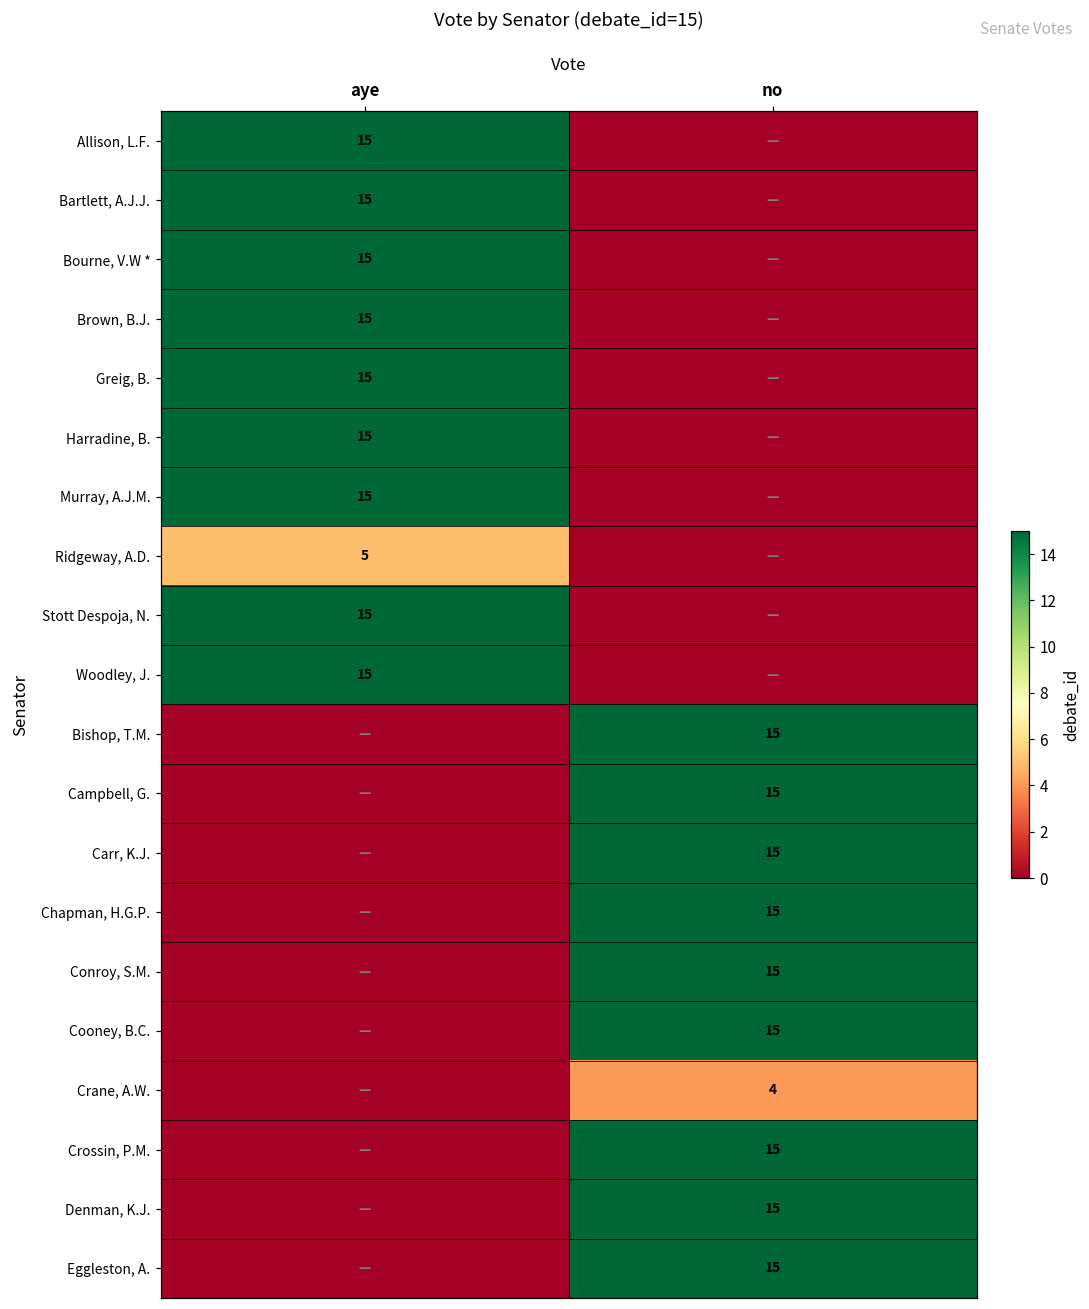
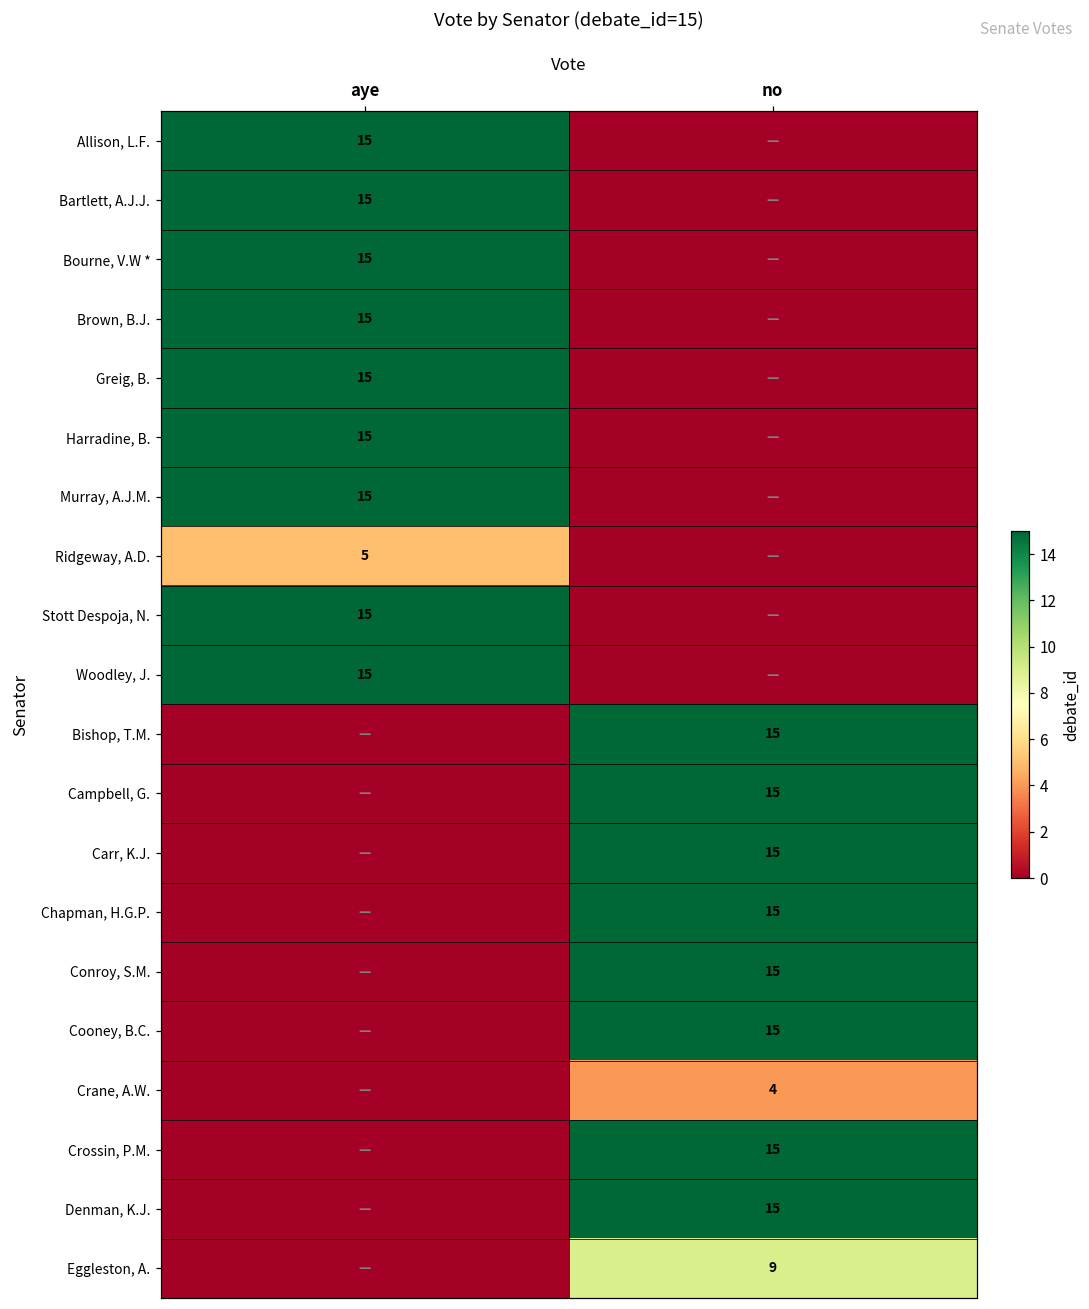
  {
    "Allison, L.F.": {
      "aye": 15
    },
    "Bartlett, A.J.J.": {
      "aye": 15
    },
    "Bourne, V.W *": {
      "aye": 15
    },
    "Brown, B.J.": {
      "aye": 15
    },
    "Greig, B.": {
      "aye": 15
    },
    "Harradine, B.": {
      "aye": 15
    },
    "Murray, A.J.M.": {
      "aye": 15
    },
    "Ridgeway, A.D.": {
      "aye": 5
    },
    "Stott Despoja, N.": {
      "aye": 15
    },
    "Woodley, J.": {
      "aye": 15
    },
    "Bishop, T.M.": {
      "no": 15
    },
    "Campbell, G.": {
      "no": 15
    },
    "Carr, K.J.": {
      "no": 15
    },
    "Chapman, H.G.P.": {
      "no": 15
    },
    "Conroy, S.M.": {
      "no": 15
    },
    "Cooney, B.C.": {
      "no": 15
    },
    "Crane, A.W.": {
      "no": 4
    },
    "Crossin, P.M.": {
      "no": 15
    },
    "Denman, K.J.": {
      "no": 15
    },
    "Eggleston, A.": {
-     "no": 15
+     "no": 9
    }
  }
